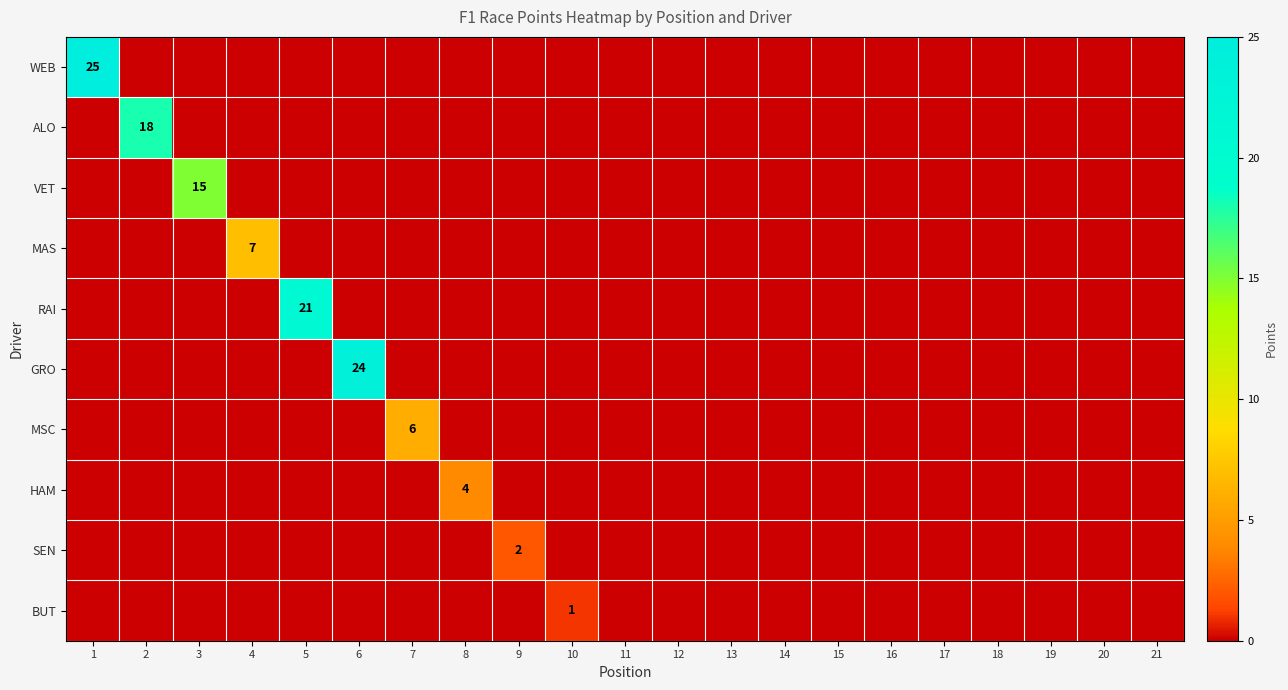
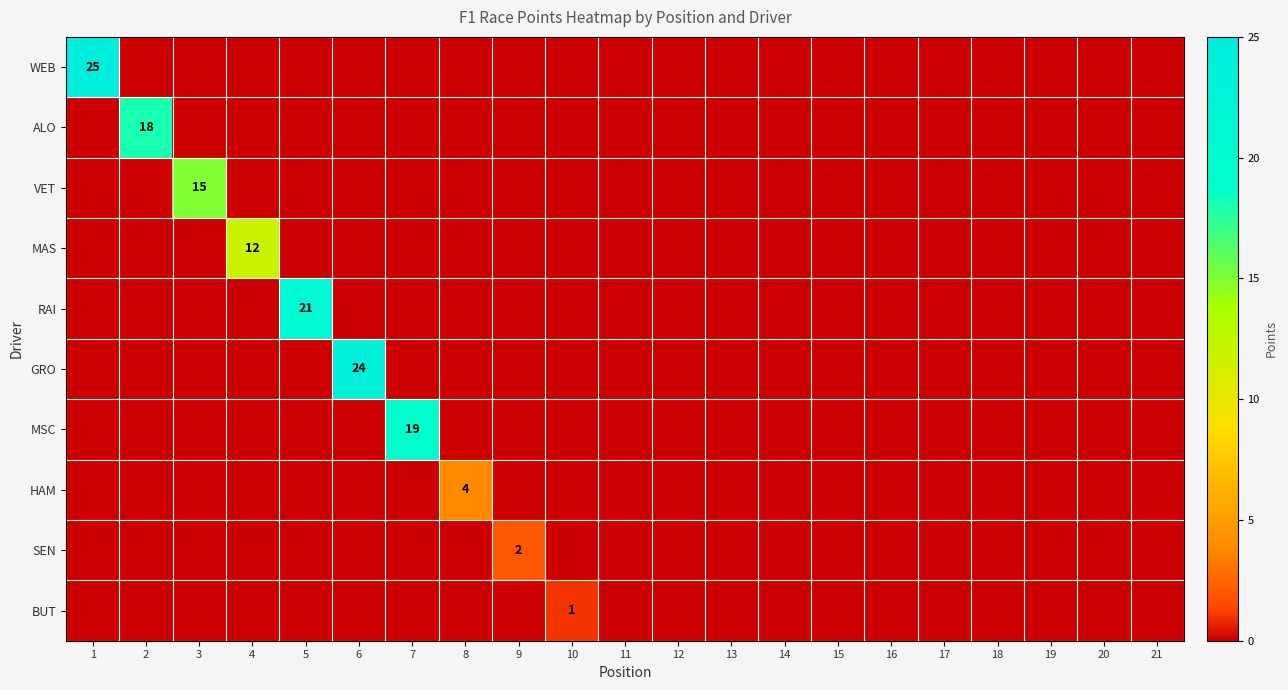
  {
    "WEB": {
      "1": 25
    },
    "ALO": {
      "2": 18
    },
    "VET": {
      "3": 15
    },
    "MAS": {
-     "4": 7
+     "4": 12
    },
    "RAI": {
      "5": 21
    },
    "GRO": {
      "6": 24
    },
    "MSC": {
-     "7": 6
+     "7": 19
    },
    "HAM": {
      "8": 4
    },
    "SEN": {
      "9": 2
    },
    "BUT": {
      "10": 1
    }
  }
